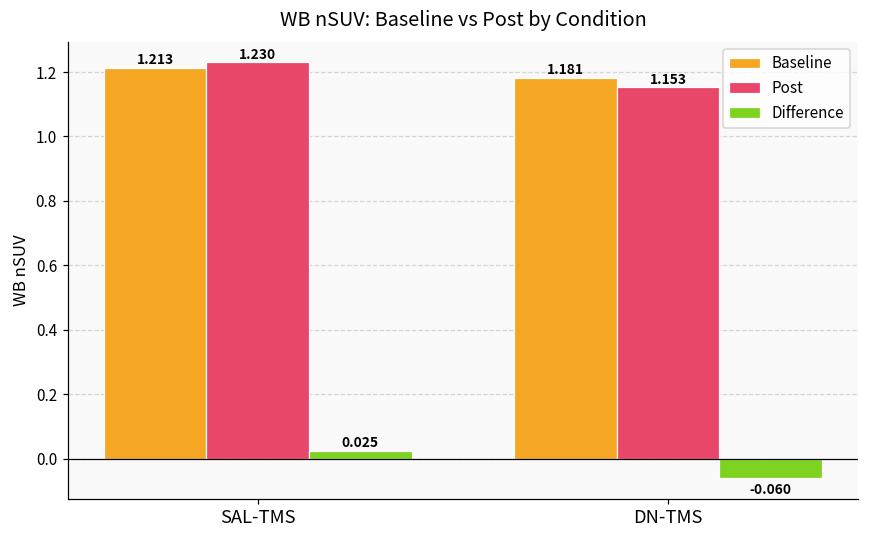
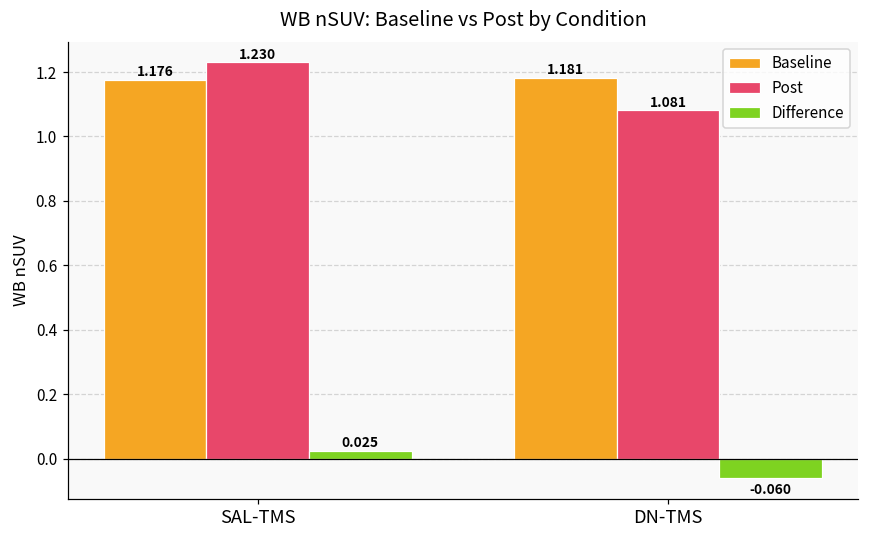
  {
    "Baseline": {
-     "SAL-TMS": 1.213,
+     "SAL-TMS": 1.176,
      "DN-TMS": 1.181
    },
    "Post": {
      "SAL-TMS": 1.230,
-     "DN-TMS": 1.153
+     "DN-TMS": 1.081
    },
    "Difference": {
      "SAL-TMS": 0.025,
      "DN-TMS": -0.060
    }
  }
